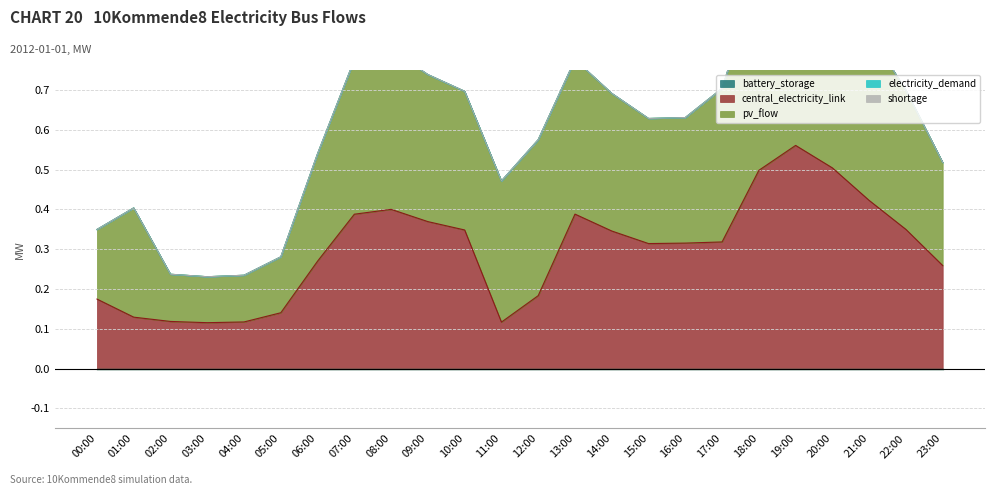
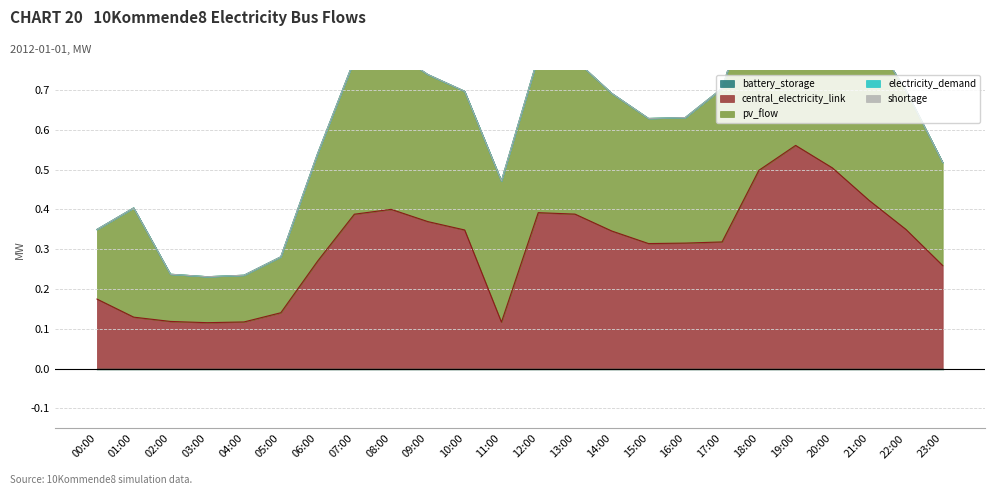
  {
    "battery_storage": {
      "00:00": 0.00,
      "01:00": 0.00,
      "02:00": 0.00,
      "03:00": 0.00,
      "04:00": 0.00,
      "05:00": 0.00,
      "06:00": 0.00,
      "07:00": 0.00,
      "08:00": 0.00,
      "09:00": 0.00,
      "10:00": 0.00,
      "11:00": 0.00,
      "12:00": 0.00,
      "13:00": 0.00,
      "14:00": 0.00,
      "15:00": 0.00,
      "16:00": 0.00,
      "17:00": 0.00,
      "18:00": 0.00,
      "19:00": 0.00,
      "20:00": 0.00,
      "21:00": 0.00,
      "22:00": 0.00,
      "23:00": 0.00
    },
    "central_electricity_link": {
      "00:00": 0.17,
      "01:00": 0.13,
      "02:00": 0.12,
      "03:00": 0.12,
      "04:00": 0.12,
      "05:00": 0.14,
      "06:00": 0.27,
      "07:00": 0.39,
      "08:00": 0.40,
      "09:00": 0.37,
      "10:00": 0.35,
      "11:00": 0.12,
-     "12:00": 0.18,
+     "12:00": 0.39,
      "13:00": 0.39,
      "14:00": 0.35,
      "15:00": 0.31,
      "16:00": 0.32,
      "17:00": 0.32,
      "18:00": 0.50,
      "19:00": 0.56,
      "20:00": 0.50,
      "21:00": 0.42,
      "22:00": 0.35,
      "23:00": 0.26
    }
  }
